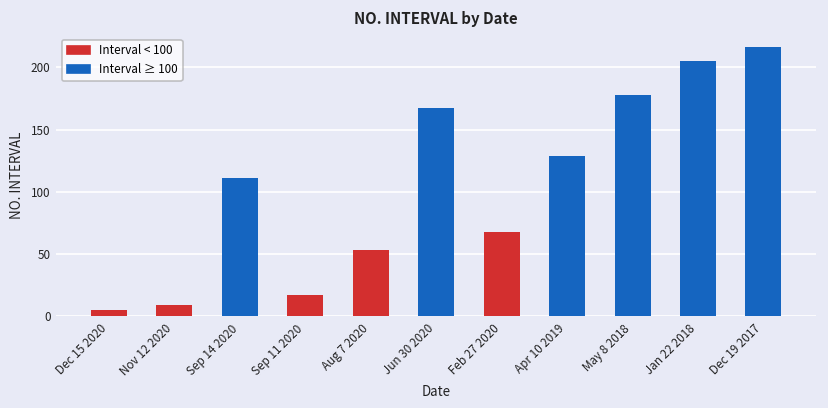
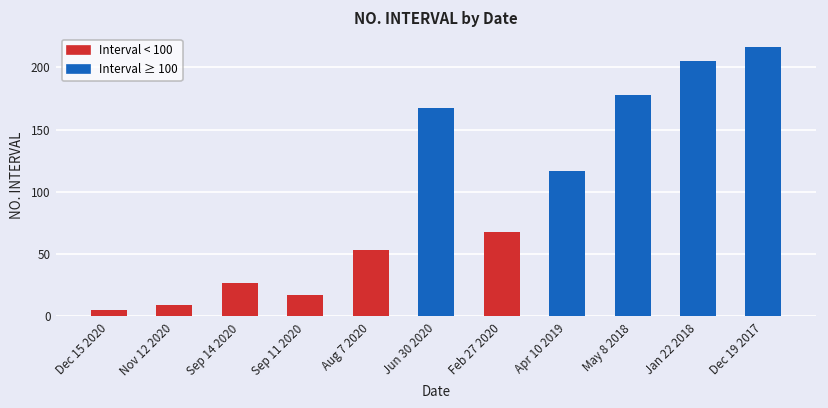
  {
    "Dec 15 2020": 5,
    "Nov 12 2020": 9,
-   "Sep 14 2020": 111,
+   "Sep 14 2020": 27,
    "Sep 11 2020": 17,
    "Aug 7 2020": 53,
    "Jun 30 2020": 167,
    "Feb 27 2020": 68,
-   "Apr 10 2019": 129,
+   "Apr 10 2019": 117,
    "May 8 2018": 178,
    "Jan 22 2018": 205,
    "Dec 19 2017": 216
  }
